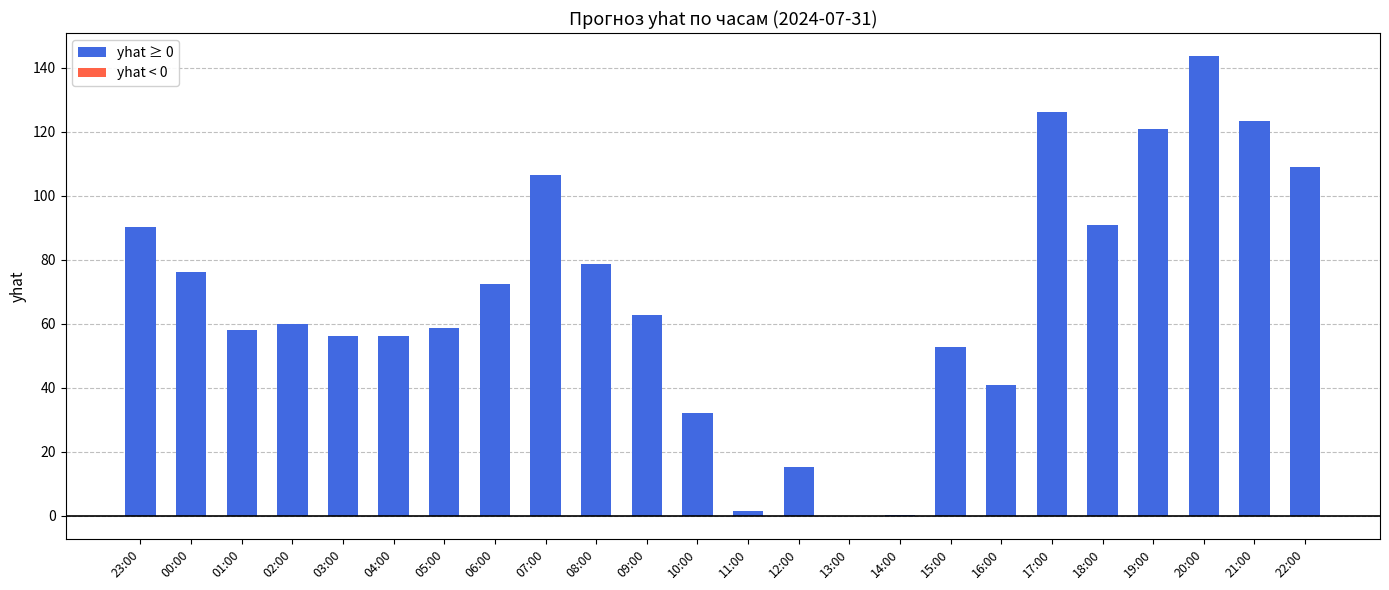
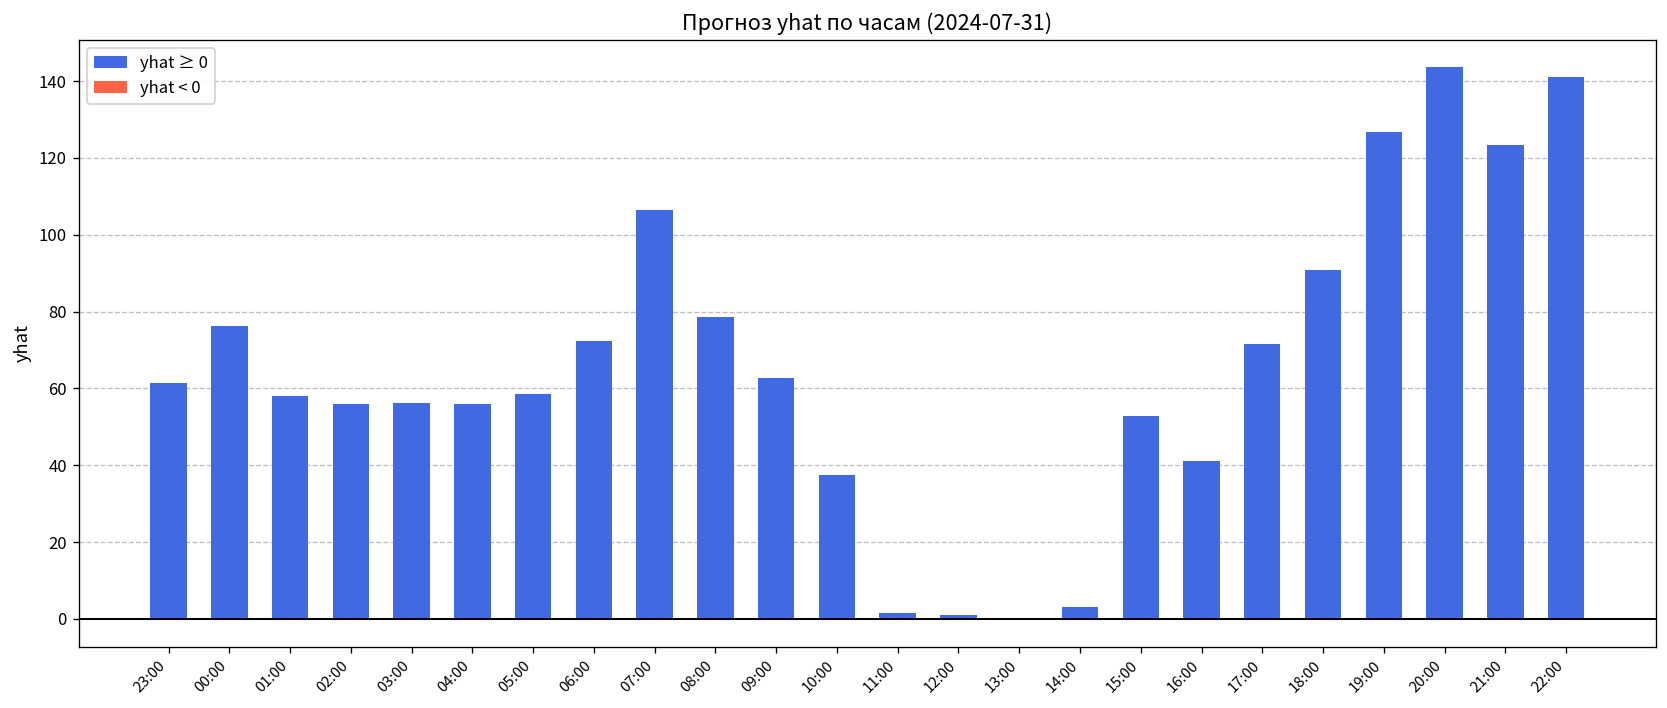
  {
-   "23:00": 90,
+   "23:00": 62,
    "00:00": 76,
    "01:00": 58,
-   "02:00": 60,
+   "02:00": 56,
    "03:00": 56,
    "04:00": 56,
    "05:00": 59,
    "06:00": 72,
    "07:00": 106,
    "08:00": 79,
    "09:00": 63,
-   "10:00": 32,
+   "10:00": 38,
    "11:00": 2,
-   "12:00": 15,
-   "14:00": 0,
+   "12:00": 1,
+   "14:00": 3,
    "15:00": 53,
    "16:00": 41,
-   "17:00": 126,
+   "17:00": 72,
    "18:00": 91,
-   "19:00": 121,
+   "19:00": 127,
    "20:00": 144,
    "21:00": 123,
-   "22:00": 109
+   "22:00": 141
  }
